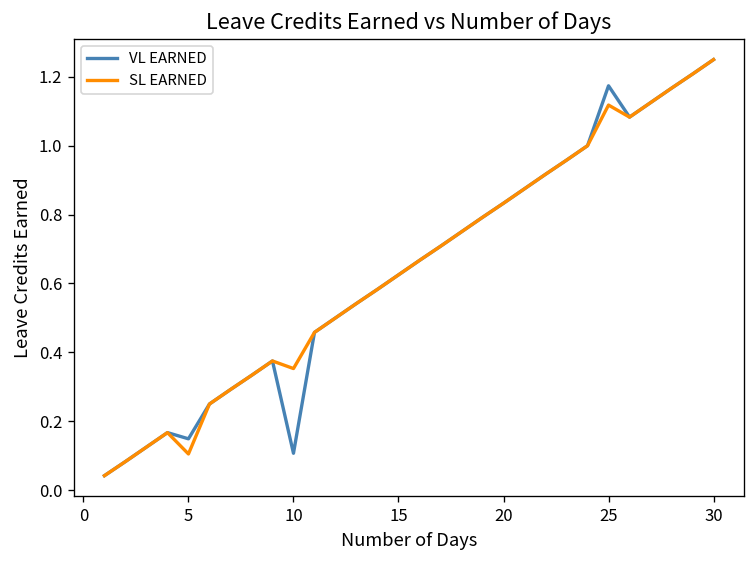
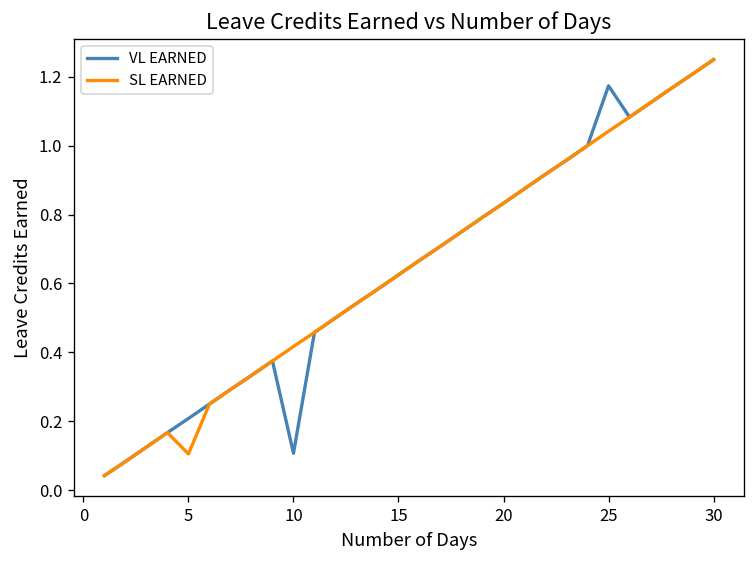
  {
    "VL EARNED": {
-     "5": 0.15,
+     "5": 0.21,
      "10": 0.11,
      "25": 1.17
    },
    "SL EARNED": {
      "5": 0.11,
-     "10": 0.35,
-     "25": 1.12
+     "10": 0.42,
+     "25": 1.04
    }
  }
